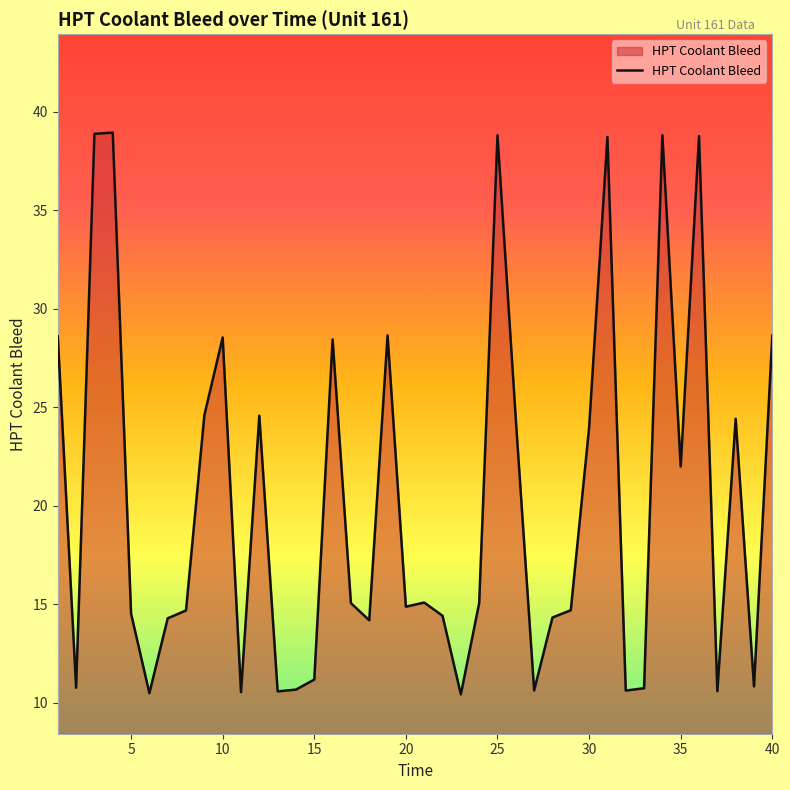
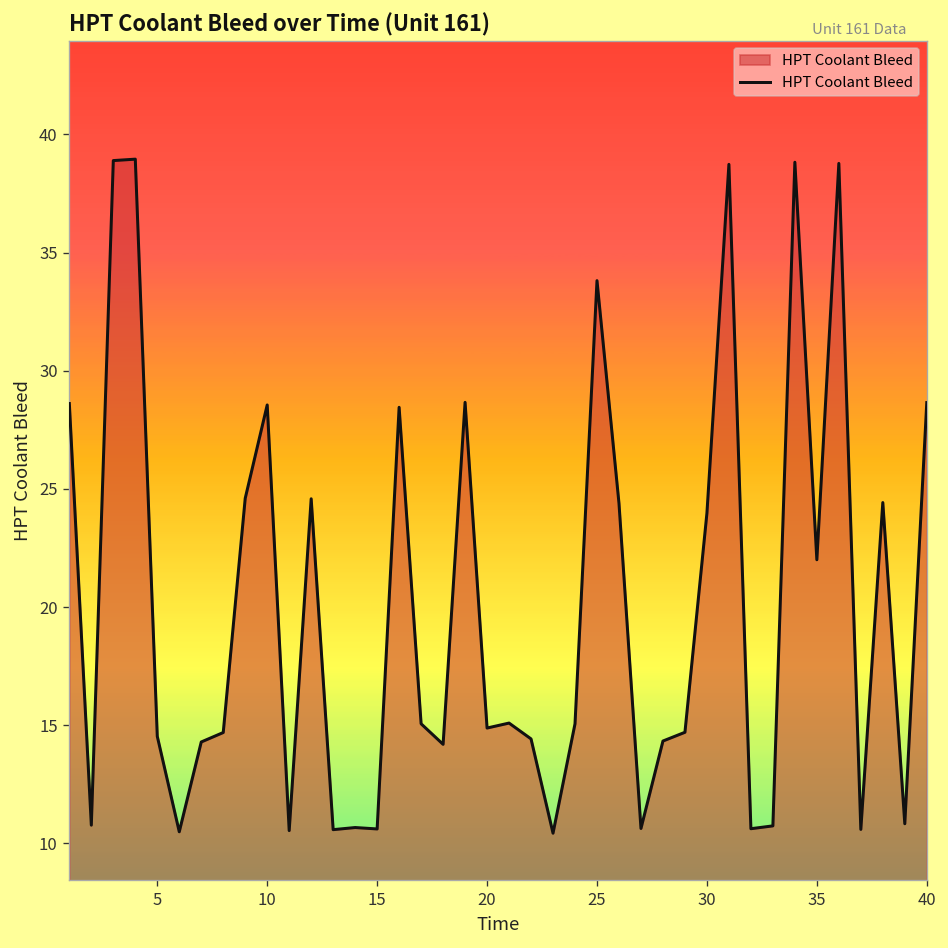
  {
    "5": 14.5,
    "10": 28.6,
-   "15": 11.2,
+   "15": 10.6,
    "20": 14.9,
-   "25": 38.8,
+   "25": 33.8,
    "30": 24.0,
    "35": 22.0,
    "40": 28.7
  }
